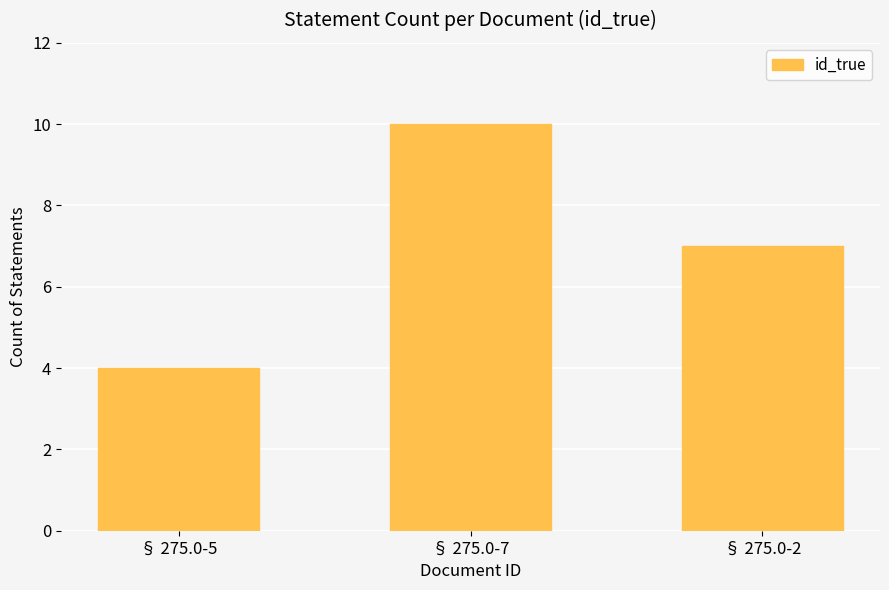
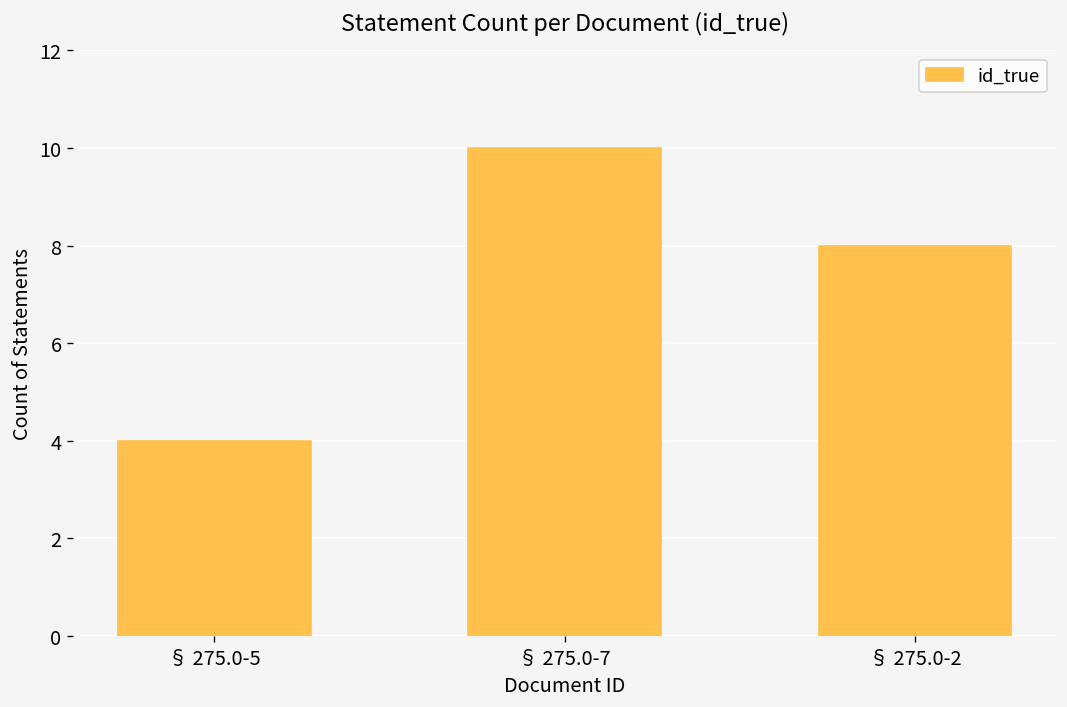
  {
    "§ 275.0-5": 4,
    "§ 275.0-7": 10,
-   "§ 275.0-2": 7
+   "§ 275.0-2": 8
  }
